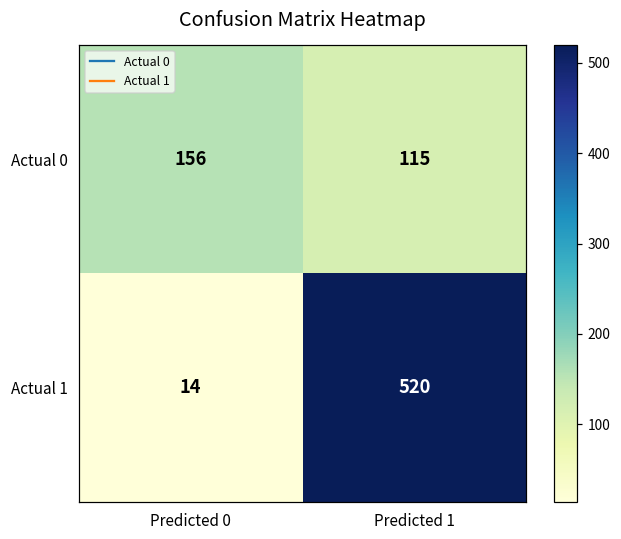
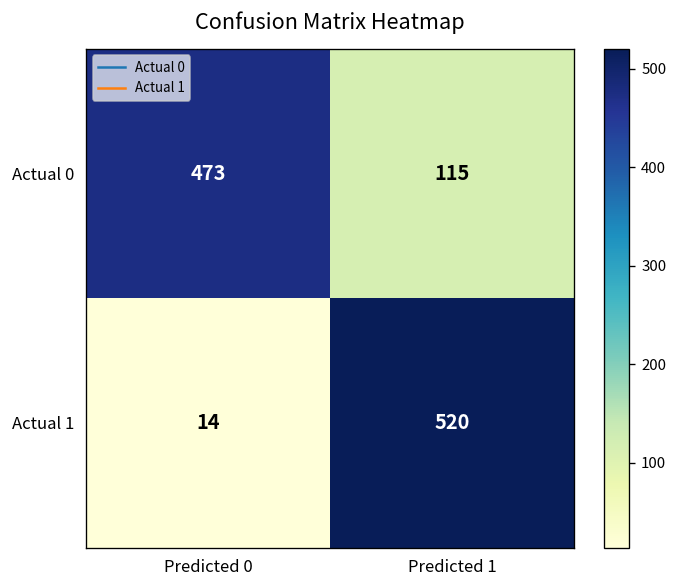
  {
    "Actual 0": {
-     "Predicted 0": 156,
+     "Predicted 0": 473,
      "Predicted 1": 115
    },
    "Actual 1": {
      "Predicted 0": 14,
      "Predicted 1": 520
    }
  }
